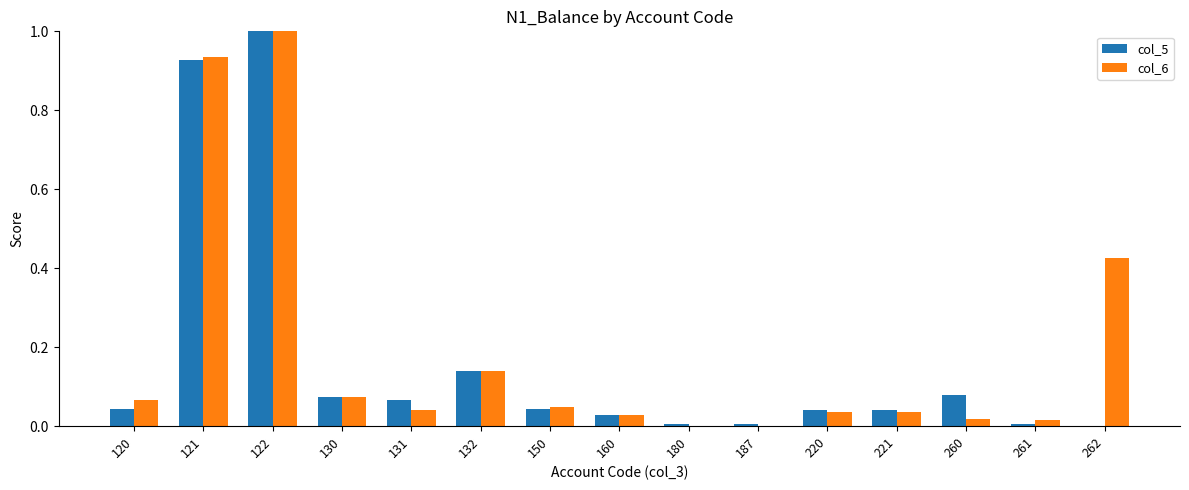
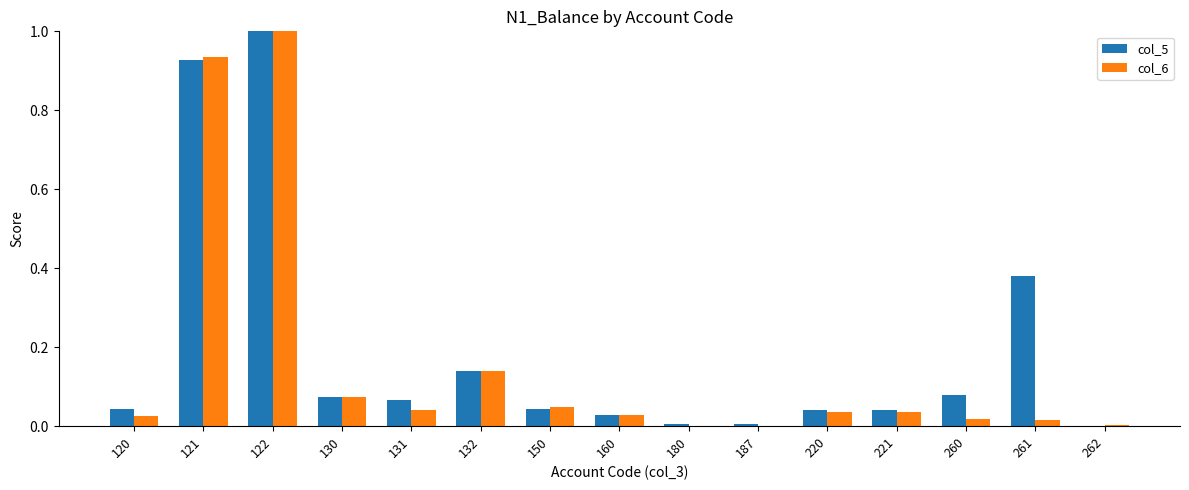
  {
    "col_5": {
      "120": 0.04,
      "121": 0.93,
      "122": 1.00,
      "130": 0.07,
      "131": 0.07,
      "132": 0.14,
      "150": 0.04,
      "160": 0.03,
      "220": 0.04,
      "221": 0.04,
      "260": 0.08,
-     "261": 0.01
+     "261": 0.38
    },
    "col_6": {
-     "120": 0.07,
+     "120": 0.03,
      "121": 0.93,
      "122": 1.00,
      "130": 0.07,
      "131": 0.04,
      "132": 0.14,
      "150": 0.05,
      "160": 0.03,
      "180": 0.00,
      "187": 0.00,
      "220": 0.04,
      "221": 0.04,
      "260": 0.02,
      "261": 0.02,
-     "262": 0.43
+     "262": 0.00
    }
  }
